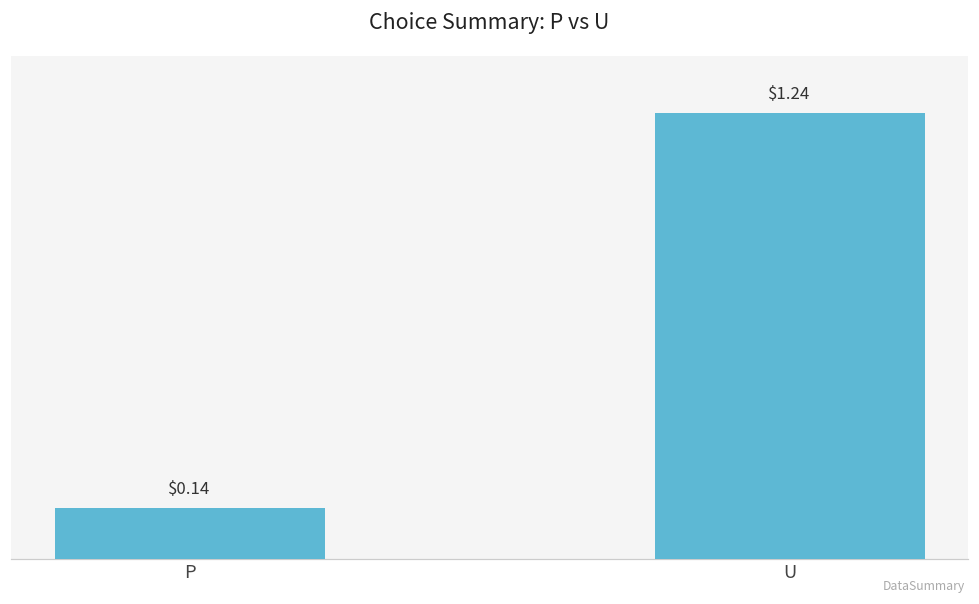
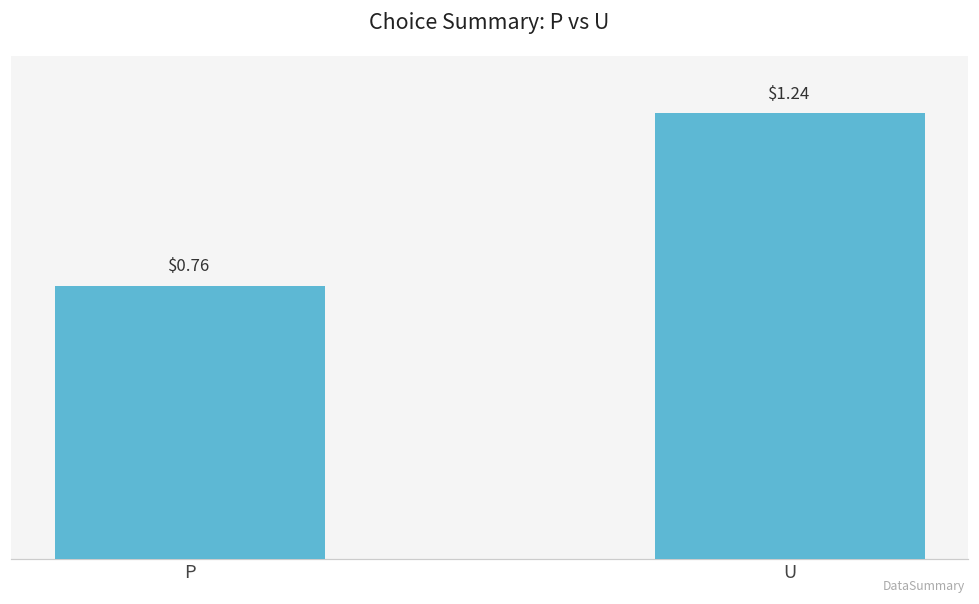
  {
-   "P": "$0.14",
+   "P": "$0.76",
    "U": "$1.24"
  }
